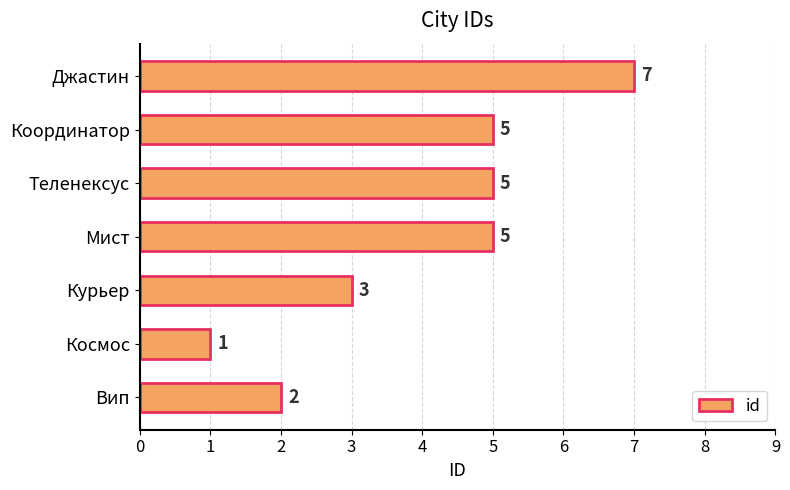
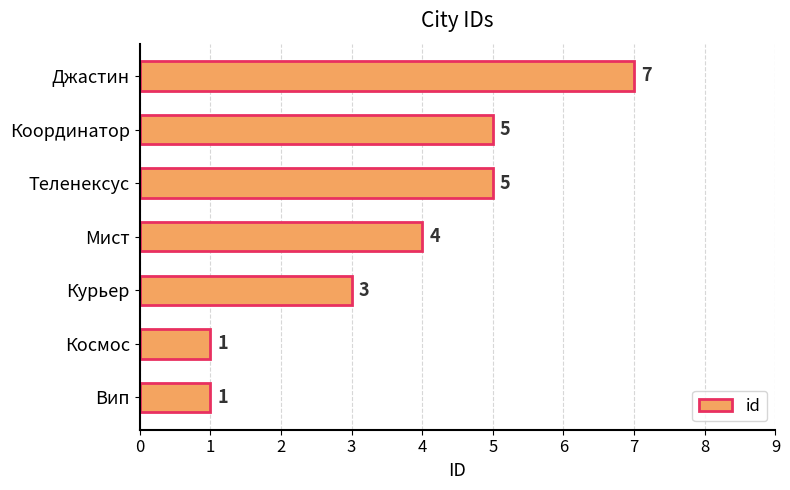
  {
    "Джастин": 7,
    "Координатор": 5,
    "Теленексус": 5,
-   "Мист": 5,
+   "Мист": 4,
    "Курьер": 3,
    "Космос": 1,
-   "Вип": 2
+   "Вип": 1
  }
